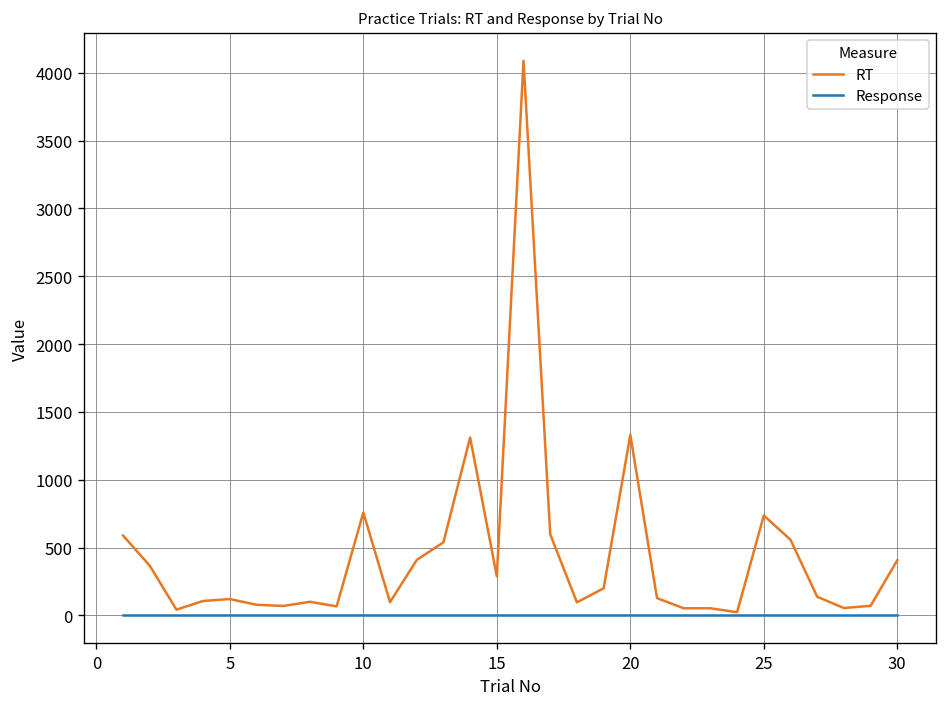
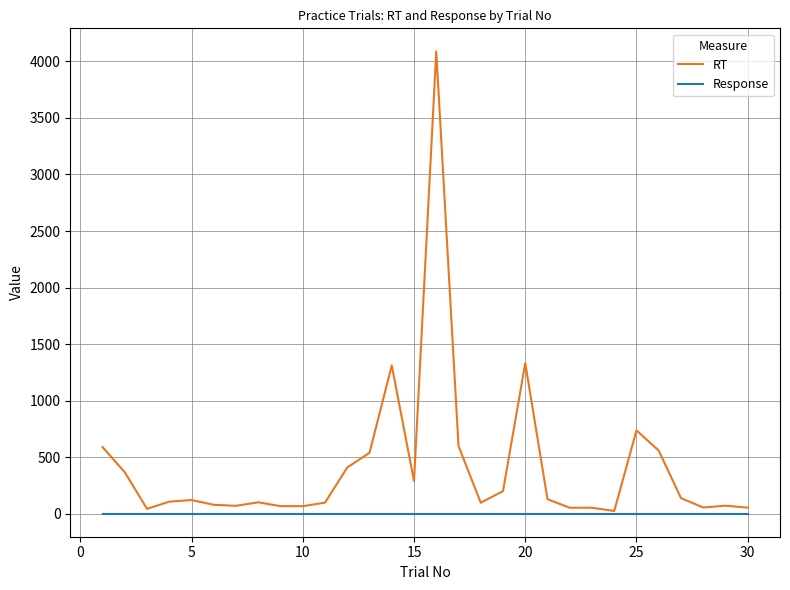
  {
    "RT": {
      "5": 120,
-     "10": 760,
+     "10": 70,
      "15": 290,
      "20": 1330,
      "25": 740,
-     "30": 410
+     "30": 50
    },
    "Response": {
      "5": 0,
      "10": 0,
      "15": 0,
      "20": 0,
      "25": 0,
      "30": 0
    }
  }
